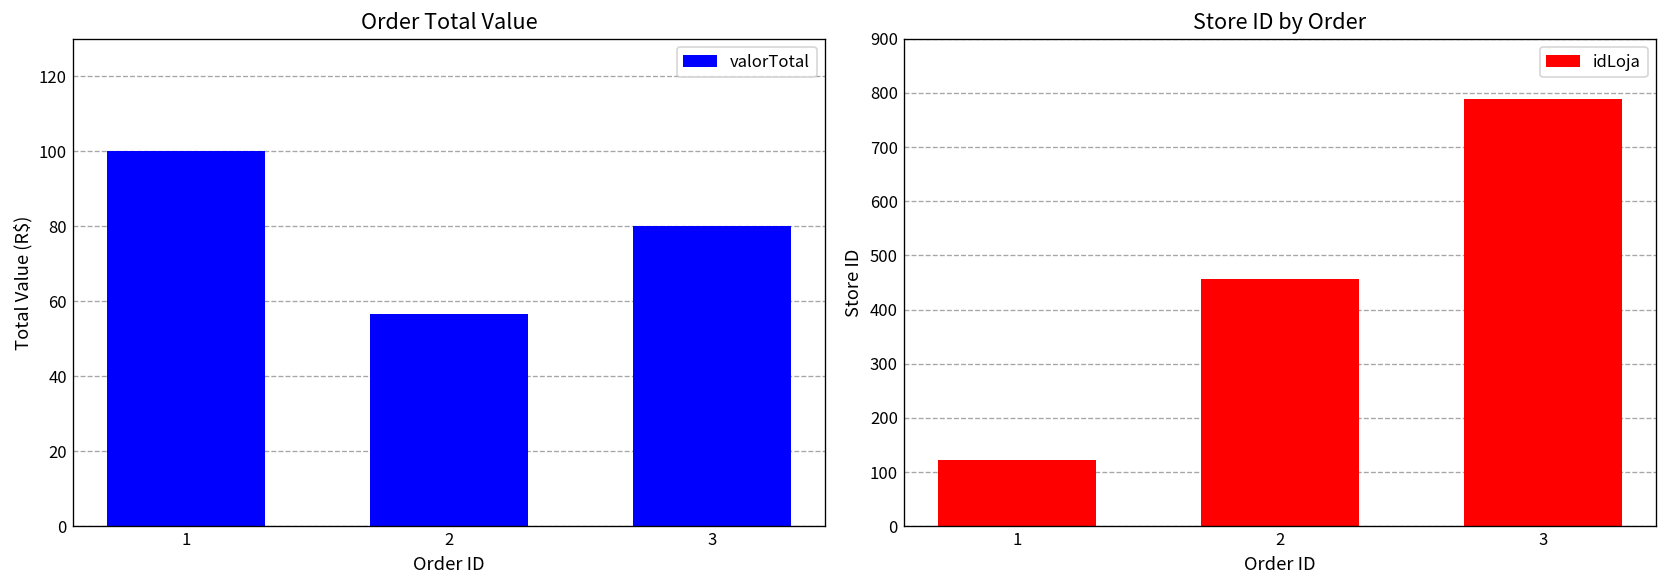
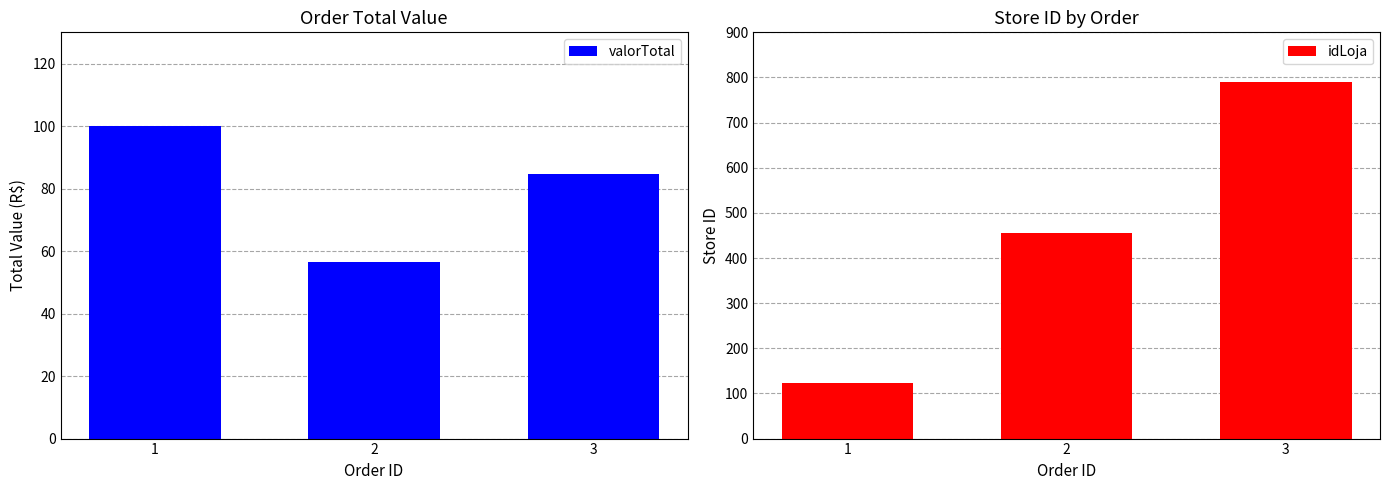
  {
    "Order Total Value": {
      "1": 100,
      "2": 57,
-     "3": 80
+     "3": 85
    },
    "Store ID by Order": {
      "1": 120,
      "2": 460,
      "3": 790
    }
  }
